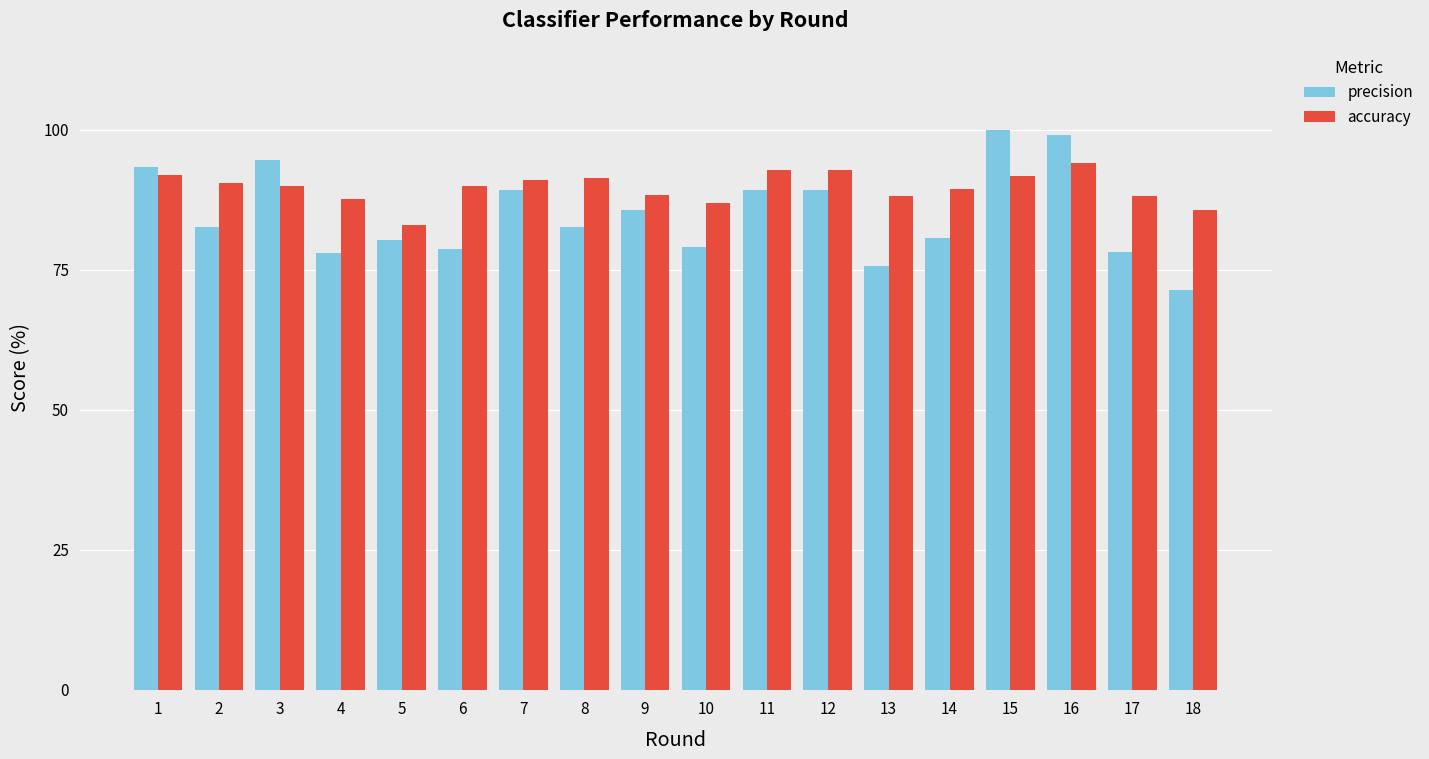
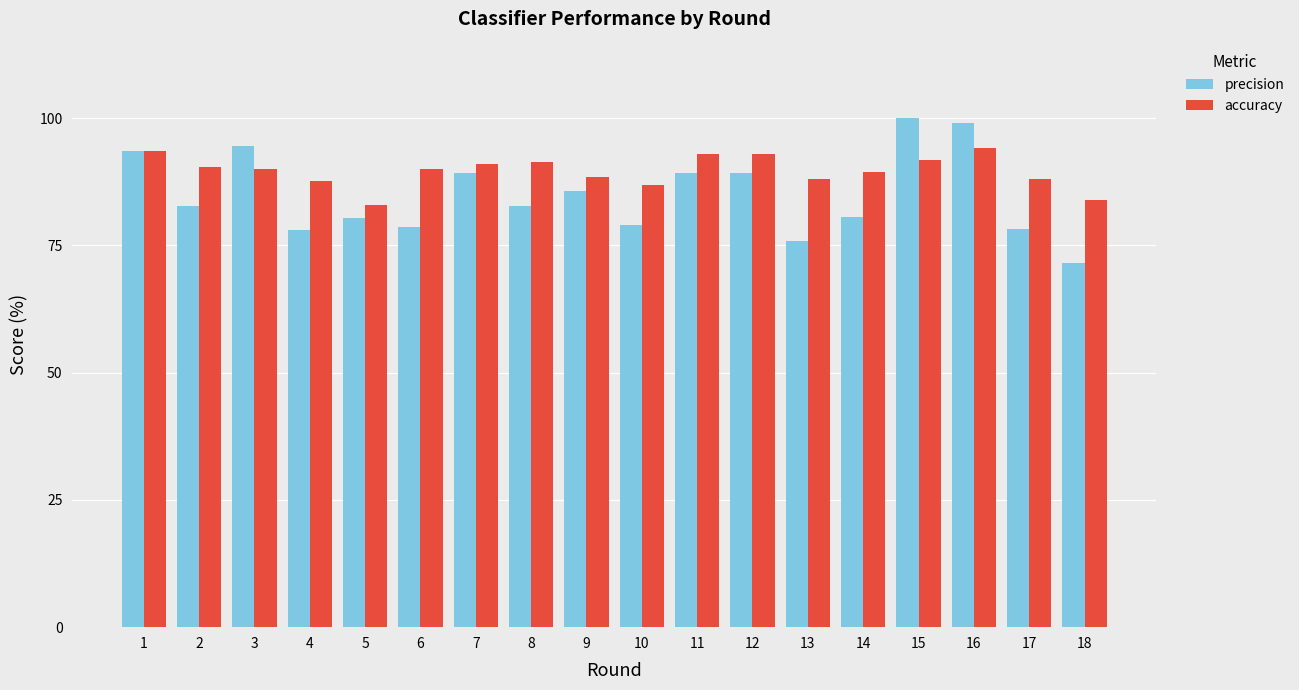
  {
    "precision": {
      "1": 93,
      "2": 83,
      "3": 95,
      "4": 78,
      "5": 80,
      "6": 79,
      "7": 89,
      "8": 83,
      "9": 86,
      "10": 79,
      "11": 89,
      "12": 89,
      "13": 76,
      "14": 81,
      "15": 100,
      "16": 99,
      "17": 78,
      "18": 71
    },
    "accuracy": {
-     "1": 92,
+     "1": 94,
      "2": 90,
      "3": 90,
      "4": 88,
      "5": 83,
      "6": 90,
      "7": 91,
      "8": 91,
      "9": 88,
      "10": 87,
      "11": 93,
      "12": 93,
      "13": 88,
      "14": 89,
      "15": 92,
      "16": 94,
      "17": 88,
-     "18": 86
+     "18": 84
    }
  }
